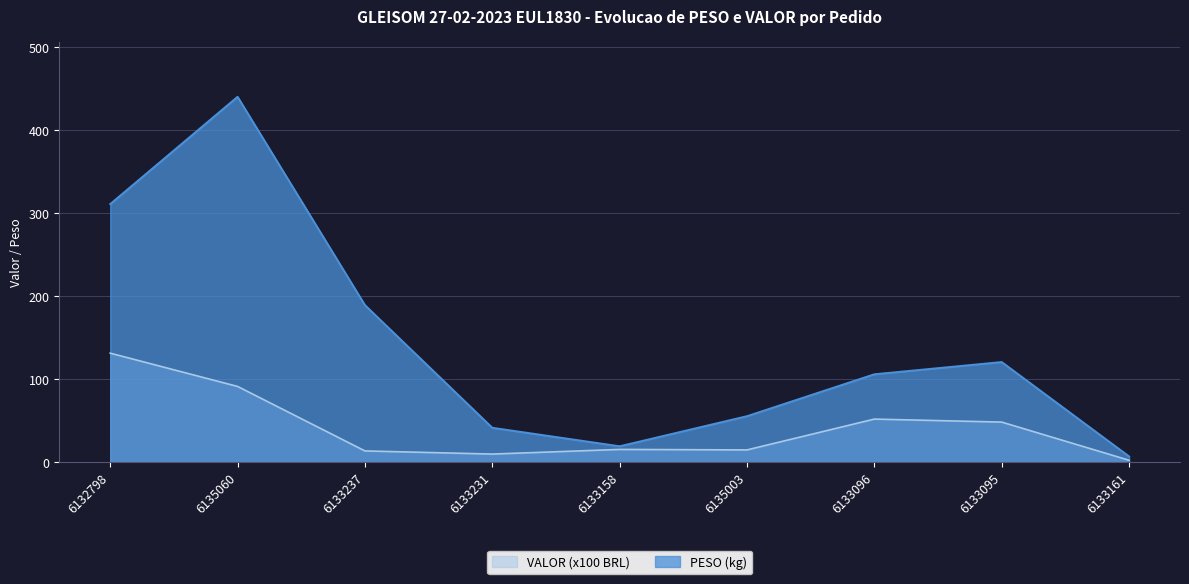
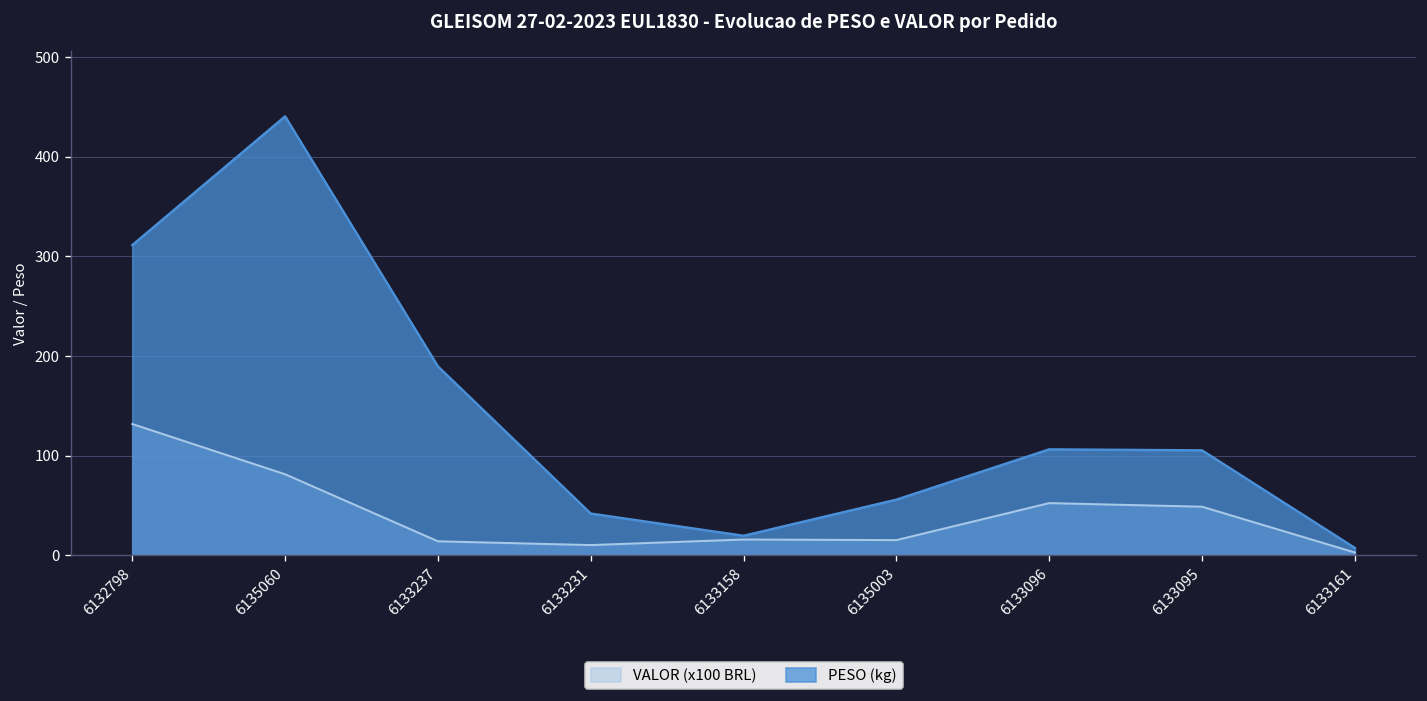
  {
    "VALOR (x100 BRL)": {
      "6132798": 130,
-     "6135060": 90,
+     "6135060": 80,
      "6133237": 10,
      "6133231": 10,
      "6133158": 20,
      "6135003": 20,
      "6133096": 50,
      "6133095": 50,
      "6133161": 0
    },
    "PESO (kg)": {
      "6132798": 310,
      "6135060": 440,
      "6133237": 190,
      "6133231": 40,
      "6133158": 20,
      "6135003": 60,
      "6133096": 110,
-     "6133095": 120,
+     "6133095": 110,
      "6133161": 10
    }
  }
